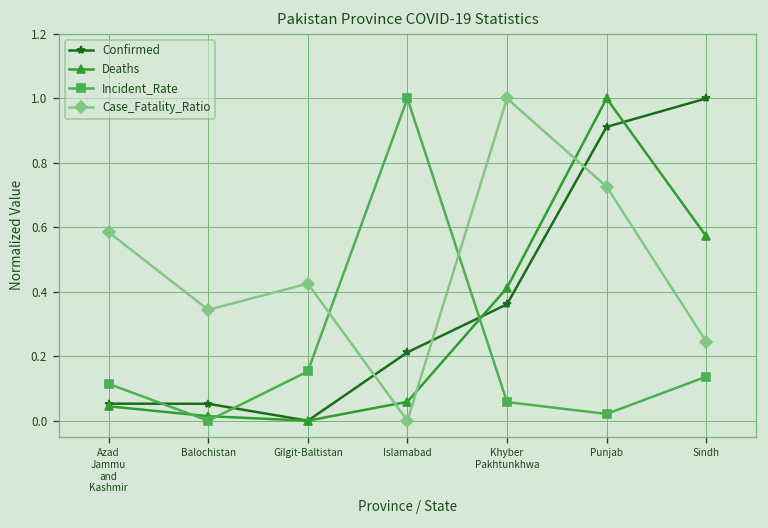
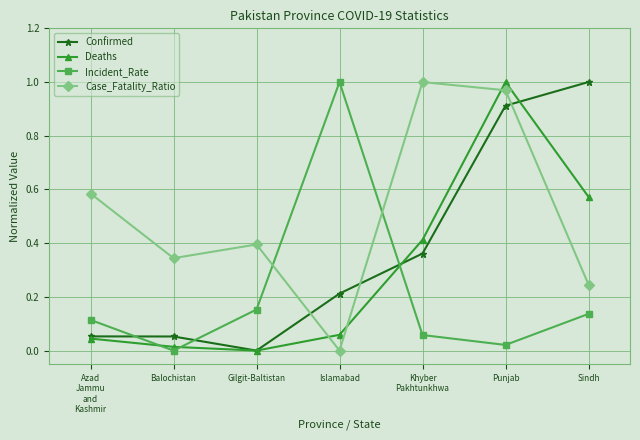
  {
    "Case_Fatality_Ratio": {
      "Azad Jammu and Kashmir": 0.58,
      "Balochistan": 0.34,
-     "Gilgit-Baltistan": 0.43,
+     "Gilgit-Baltistan": 0.40,
      "Islamabad": 0.00,
      "Khyber Pakhtunkhwa": 1.00,
-     "Punjab": 0.73,
+     "Punjab": 0.97,
      "Sindh": 0.25
    }
  }
